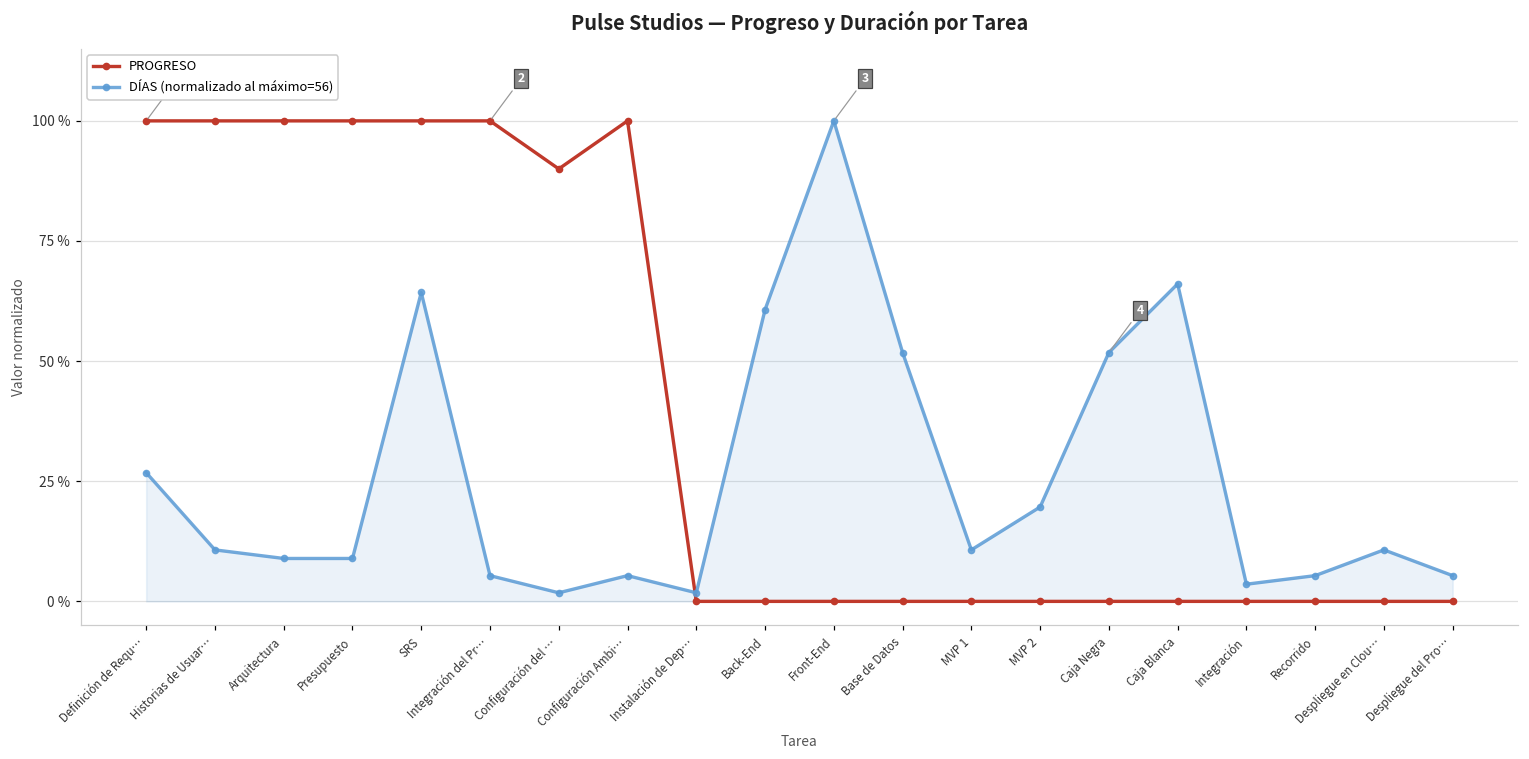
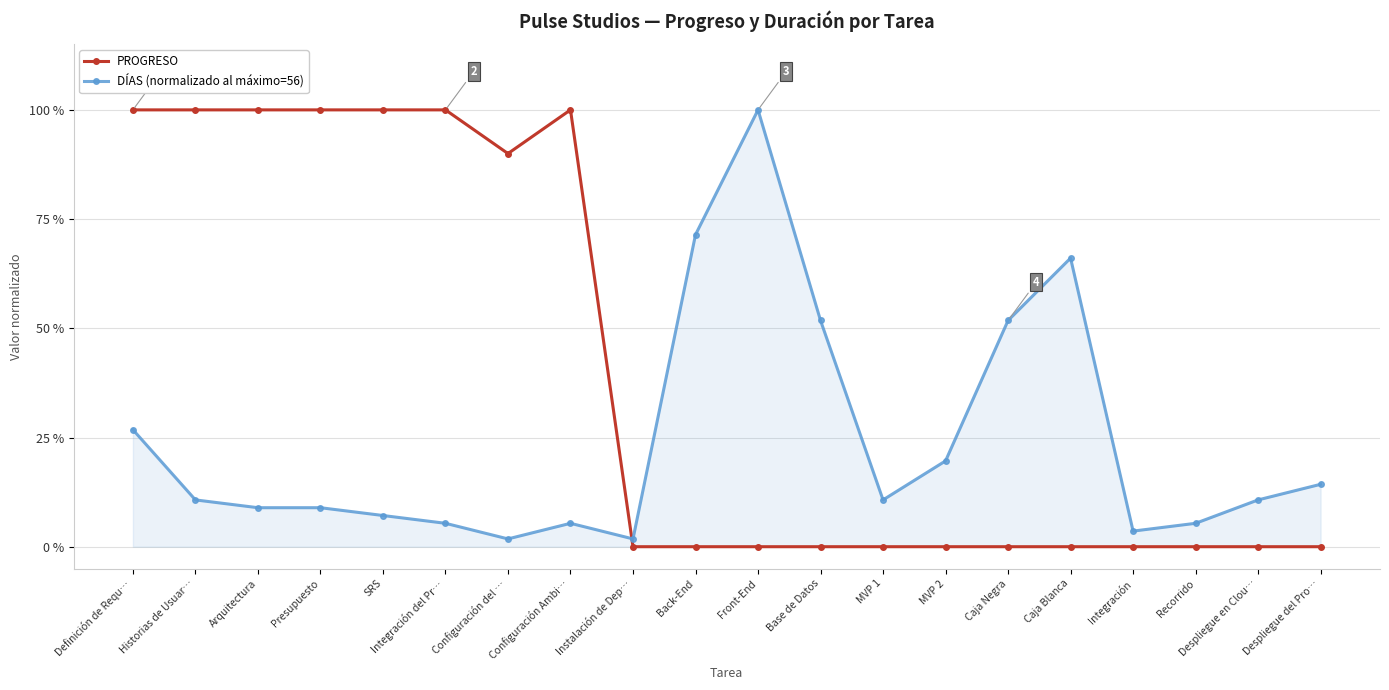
  {
    "PROGRESO": {
      "Definición de Requ…": "100 %",
      "Historias de Usuar…": "100 %",
      "Arquitectura": "100 %",
      "Presupuesto": "100 %",
      "SRS": "100 %",
      "Integración del Pr…": "100 %",
      "Configuración del …": "90 %",
      "Configuración Ambi…": "100 %",
      "Instalación de Dep…": "0 %",
      "Back-End": "0 %",
      "Front-End": "0 %",
      "Base de Datos": "0 %",
      "MVP 1": "0 %",
      "MVP 2": "0 %",
      "Caja Negra": "0 %",
      "Caja Blanca": "0 %",
      "Integración": "0 %",
      "Recorrido": "0 %",
      "Despliegue en Clou…": "0 %",
      "Despliegue del Pro…": "0 %"
    },
    "DÍAS (normalizado al máximo=56)": {
      "Definición de Requ…": "27 %",
      "Historias de Usuar…": "11 %",
      "Arquitectura": "9 %",
      "Presupuesto": "9 %",
-     "SRS": "64 %",
+     "SRS": "7 %",
      "Integración del Pr…": "5 %",
      "Configuración del …": "2 %",
      "Configuración Ambi…": "5 %",
      "Instalación de Dep…": "2 %",
-     "Back-End": "61 %",
+     "Back-End": "71 %",
      "Front-End": "100 %",
      "Base de Datos": "52 %",
      "MVP 1": "11 %",
      "MVP 2": "20 %",
      "Caja Negra": "52 %",
      "Caja Blanca": "66 %",
      "Integración": "4 %",
      "Recorrido": "5 %",
      "Despliegue en Clou…": "11 %",
-     "Despliegue del Pro…": "5 %"
+     "Despliegue del Pro…": "14 %"
    }
  }
